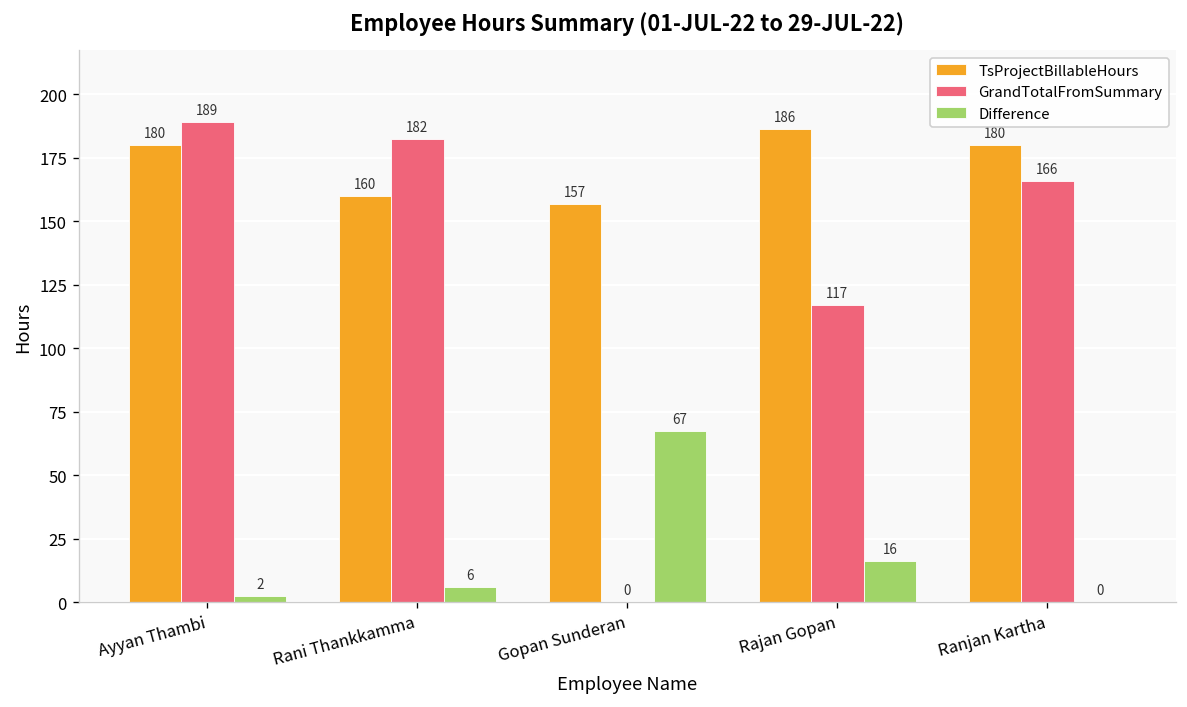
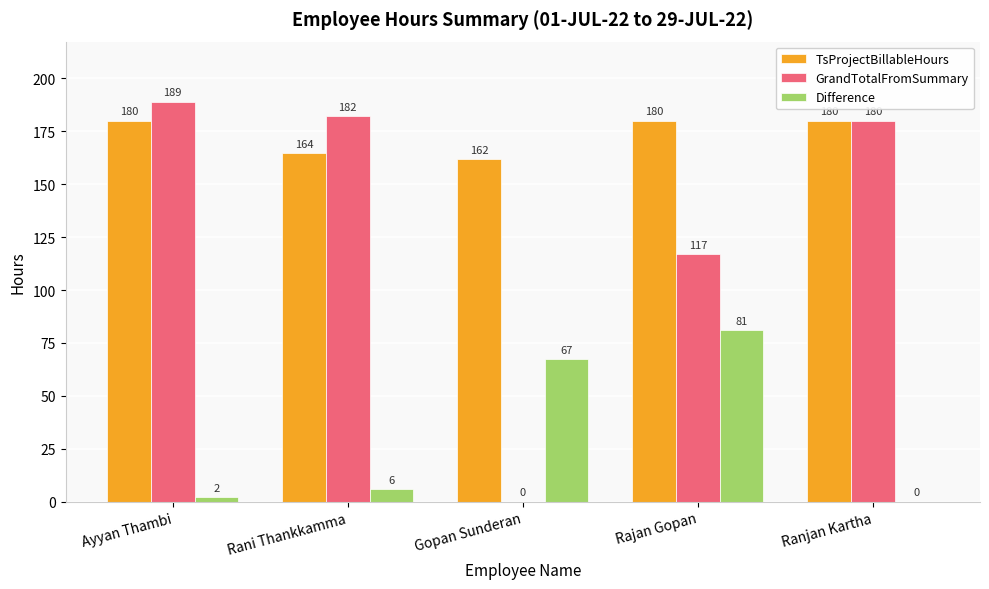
  {
    "TsProjectBillableHours": {
      "Ayyan Thambi": 180,
-     "Rani Thankkamma": 160,
-     "Gopan Sunderan": 157,
-     "Rajan Gopan": 186
+     "Rani Thankkamma": 164,
+     "Gopan Sunderan": 162,
+     "Rajan Gopan": 180
    },
    "GrandTotalFromSummary": {
-     "Ranjan Kartha": 166
+     "Ranjan Kartha": 180
    },
    "Difference": {
      "Ayyan Thambi": 2,
      "Rani Thankkamma": 6,
      "Gopan Sunderan": 67,
-     "Rajan Gopan": 16,
+     "Rajan Gopan": 81,
      "Ranjan Kartha": 0
    }
  }
